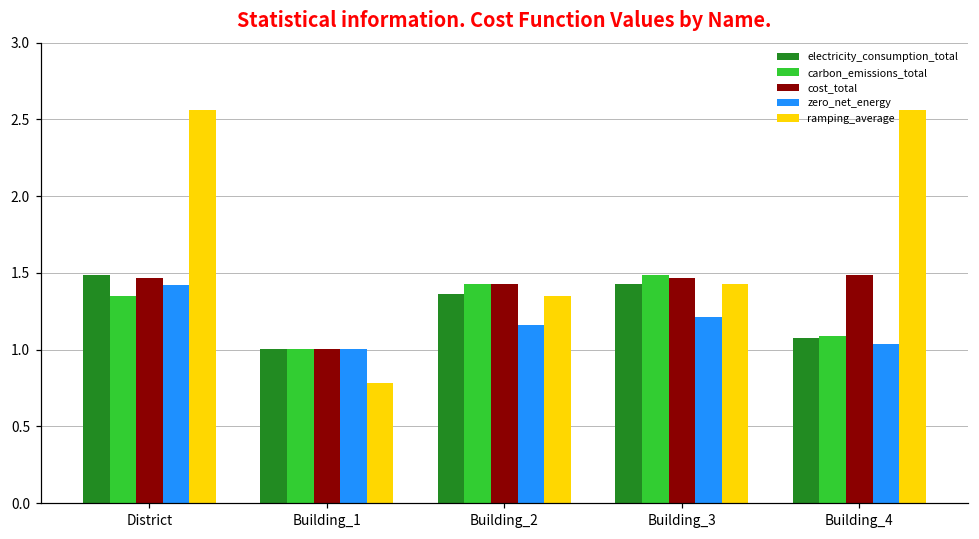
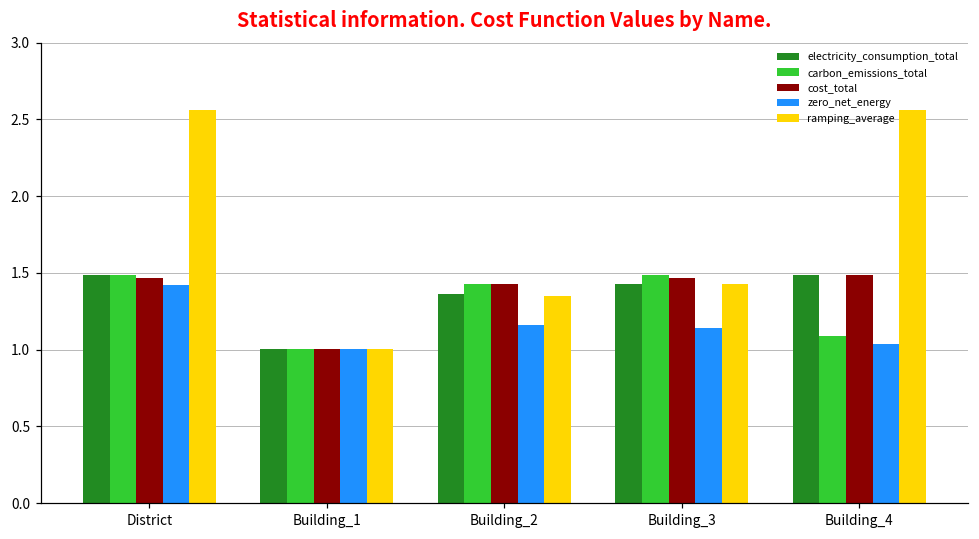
  {
    "electricity_consumption_total": {
      "District": 1.49,
      "Building_1": 1.00,
      "Building_2": 1.37,
      "Building_3": 1.43,
-     "Building_4": 1.08
+     "Building_4": 1.48
    },
    "carbon_emissions_total": {
-     "District": 1.35,
+     "District": 1.48,
      "Building_1": 1.00,
      "Building_2": 1.43,
      "Building_3": 1.48,
      "Building_4": 1.09
    },
    "cost_total": {
      "District": 1.47,
      "Building_1": 1.00,
      "Building_2": 1.43,
      "Building_3": 1.47,
      "Building_4": 1.49
    },
    "zero_net_energy": {
      "District": 1.42,
      "Building_1": 1.01,
      "Building_2": 1.16,
-     "Building_3": 1.21,
+     "Building_3": 1.14,
      "Building_4": 1.04
    },
    "ramping_average": {
      "District": 2.56,
-     "Building_1": 0.78,
+     "Building_1": 1.00,
      "Building_2": 1.35,
      "Building_3": 1.43,
      "Building_4": 2.56
    }
  }
